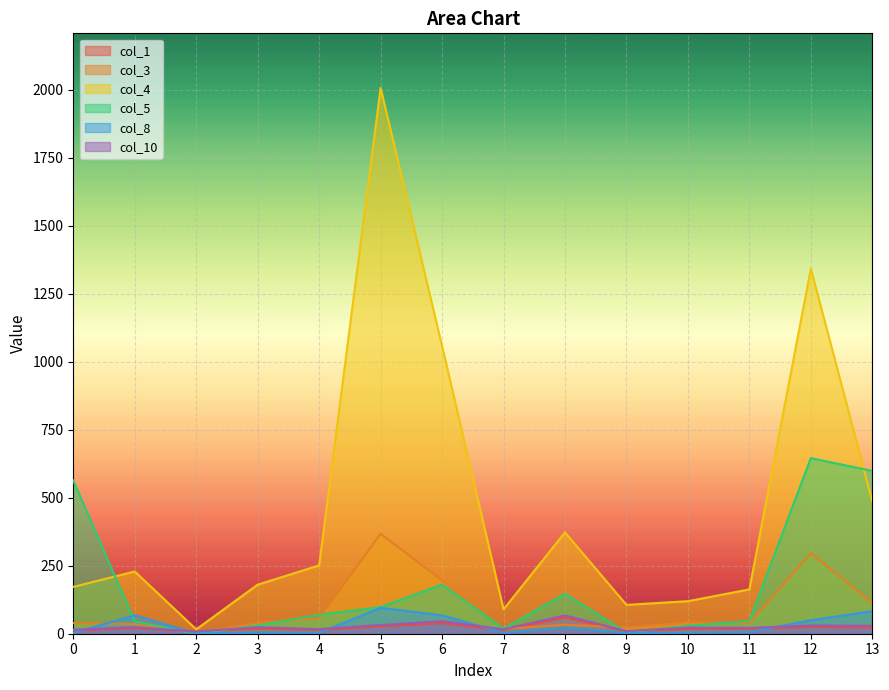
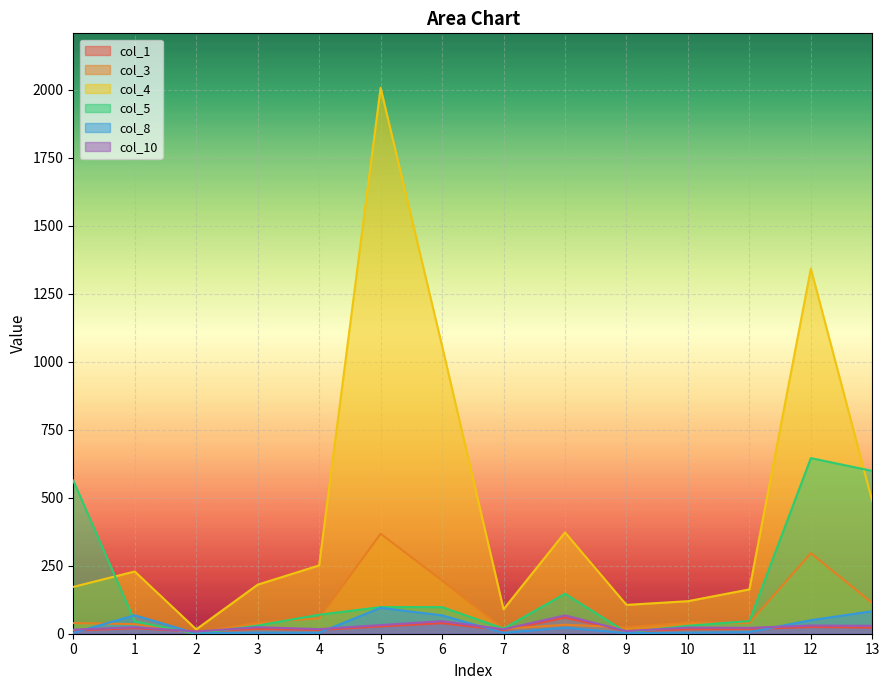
  {
    "col_5": {
      "0": 560,
      "1": 50,
      "4": 70,
-     "6": 180,
+     "6": 100,
      "8": 150,
      "12": 650,
      "13": 600
    },
    "col_8": {
      "1": 70,
      "3": 0,
      "4": 0,
      "6": 70,
      "8": 20,
      "10": 0,
      "11": 10,
      "12": 50,
      "13": 80
    }
  }
